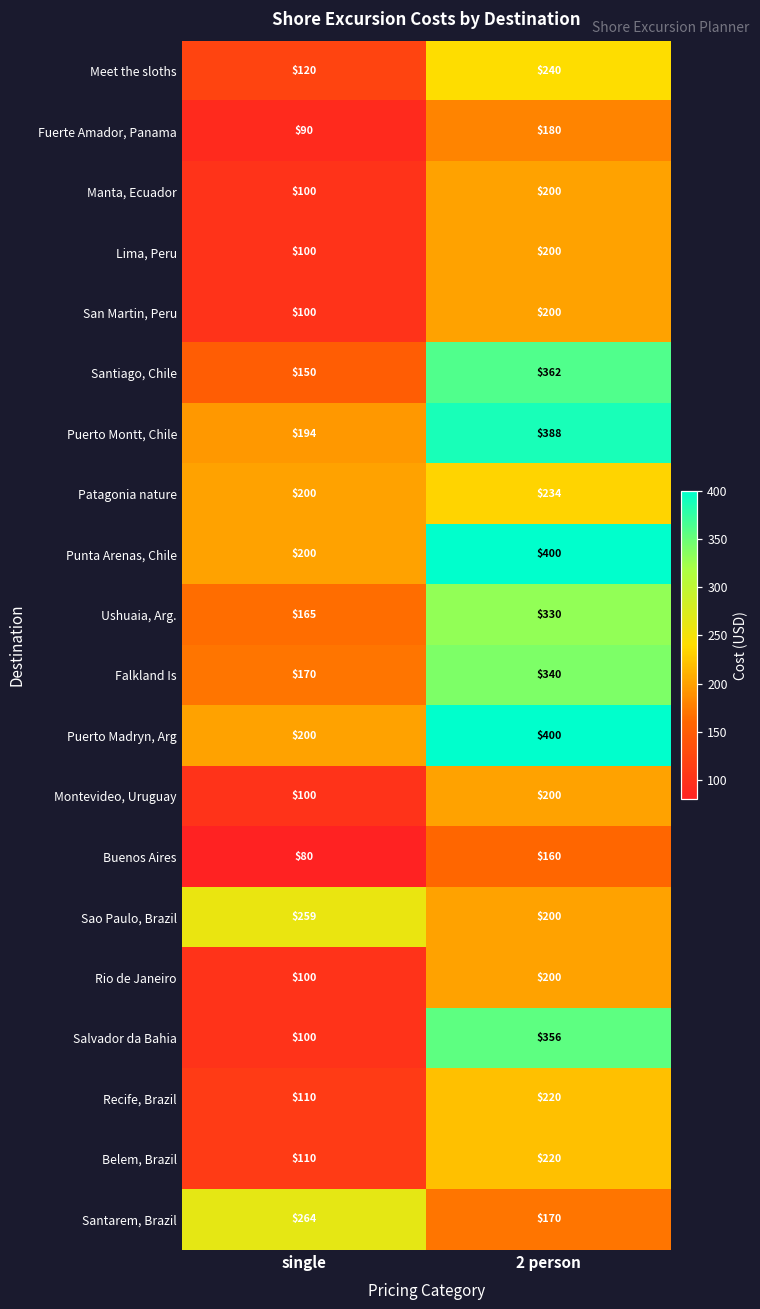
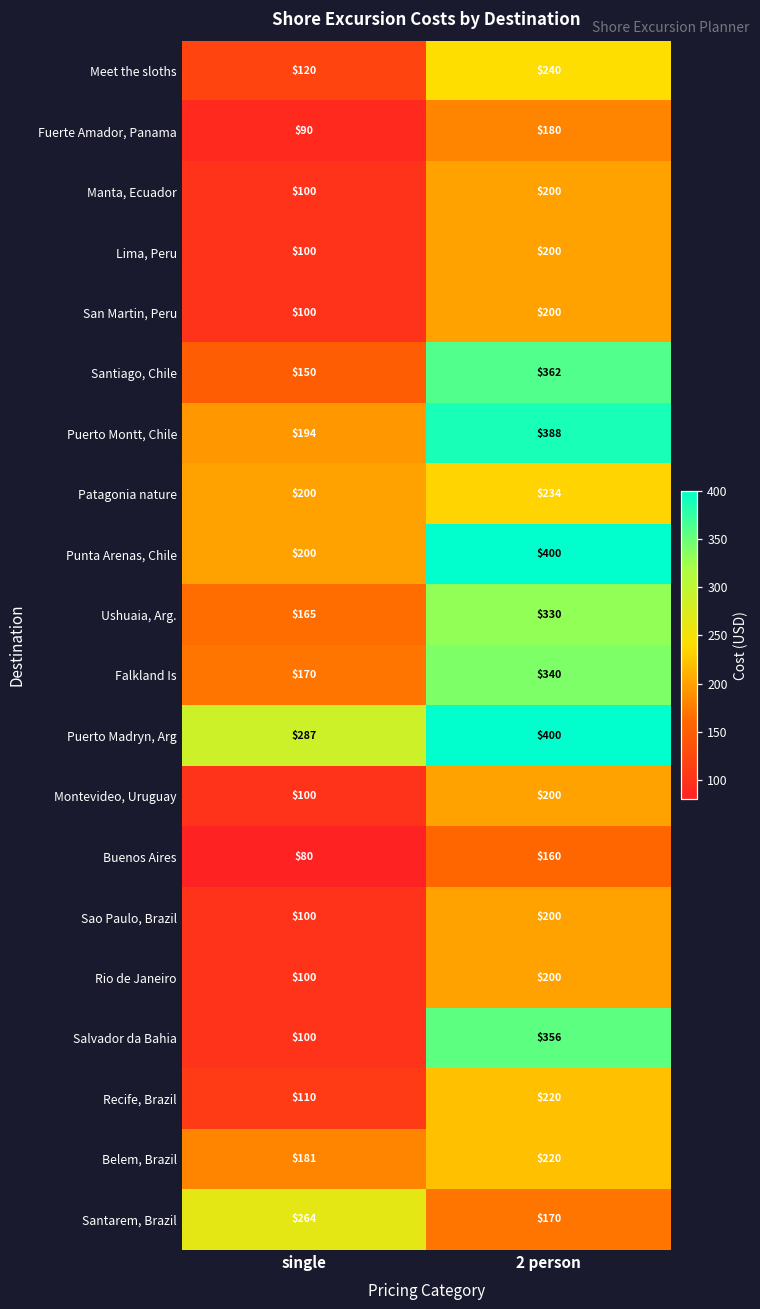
  {
    "Meet the sloths": {
      "single": "$120",
      "2 person": "$240"
    },
    "Fuerte Amador, Panama": {
      "single": "$90",
      "2 person": "$180"
    },
    "Manta, Ecuador": {
      "single": "$100",
      "2 person": "$200"
    },
    "Lima, Peru": {
      "single": "$100",
      "2 person": "$200"
    },
    "San Martin, Peru": {
      "single": "$100",
      "2 person": "$200"
    },
    "Santiago, Chile": {
      "single": "$150",
      "2 person": "$362"
    },
    "Puerto Montt, Chile": {
      "single": "$194",
      "2 person": "$388"
    },
    "Patagonia nature": {
      "single": "$200",
      "2 person": "$234"
    },
    "Punta Arenas, Chile": {
      "single": "$200",
      "2 person": "$400"
    },
    "Ushuaia, Arg.": {
      "single": "$165",
      "2 person": "$330"
    },
    "Falkland Is": {
      "single": "$170",
      "2 person": "$340"
    },
    "Puerto Madryn, Arg": {
-     "single": "$200",
+     "single": "$287",
      "2 person": "$400"
    },
    "Montevideo, Uruguay": {
      "single": "$100",
      "2 person": "$200"
    },
    "Buenos Aires": {
      "single": "$80",
      "2 person": "$160"
    },
    "Sao Paulo, Brazil": {
-     "single": "$259",
+     "single": "$100",
      "2 person": "$200"
    },
    "Rio de Janeiro": {
      "single": "$100",
      "2 person": "$200"
    },
    "Salvador da Bahia": {
      "single": "$100",
      "2 person": "$356"
    },
    "Recife, Brazil": {
      "single": "$110",
      "2 person": "$220"
    },
    "Belem, Brazil": {
-     "single": "$110",
+     "single": "$181",
      "2 person": "$220"
    },
    "Santarem, Brazil": {
      "single": "$264",
      "2 person": "$170"
    }
  }
